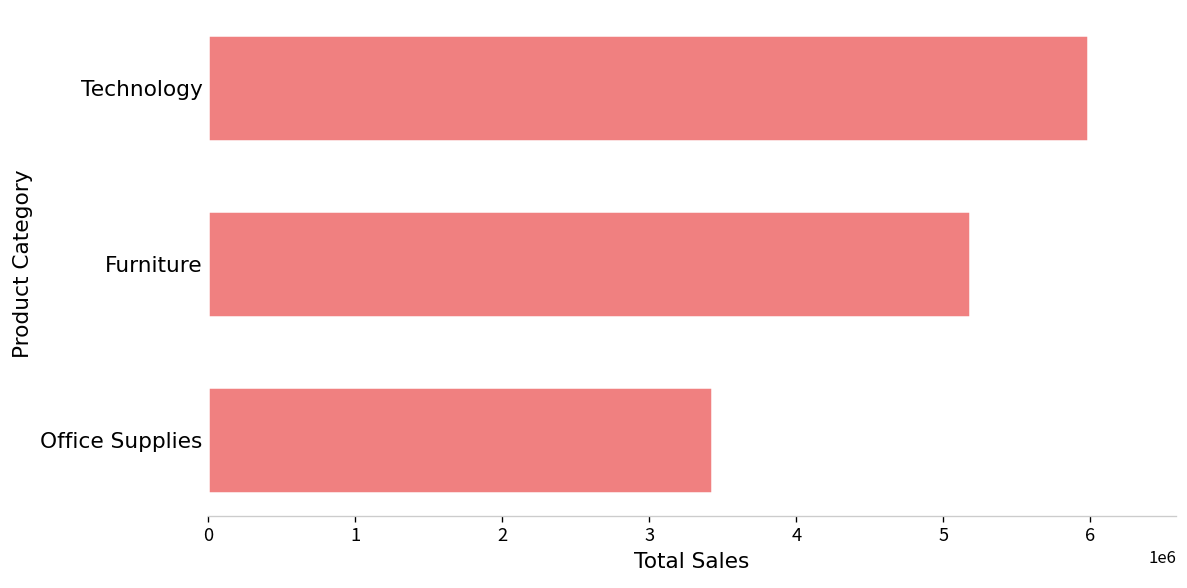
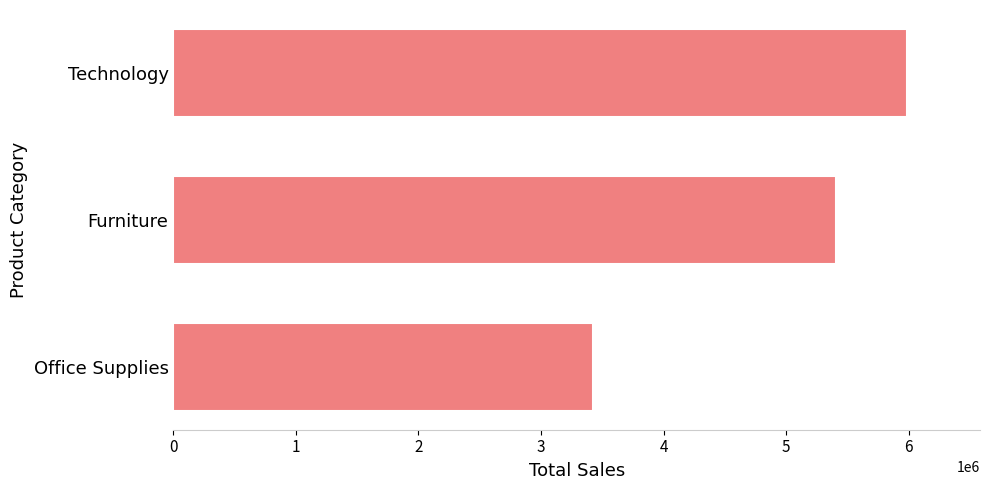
  {
    "Technology": 5980000,
-   "Furniture": 5180000,
+   "Furniture": 5400000,
    "Office Supplies": 3430000
  }
